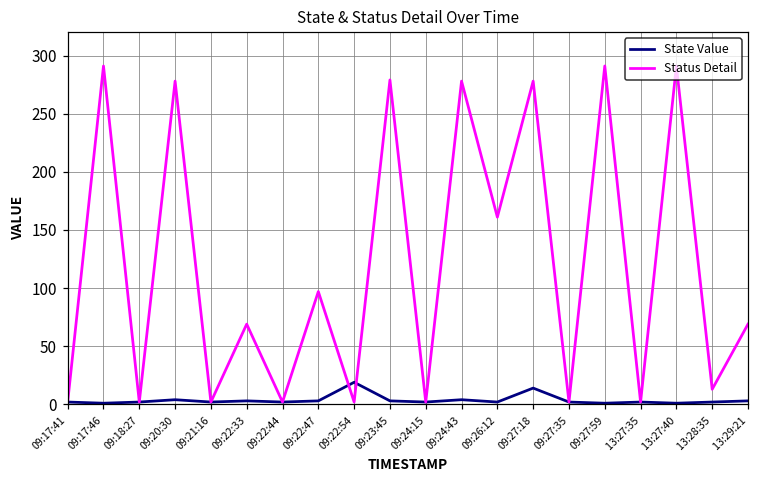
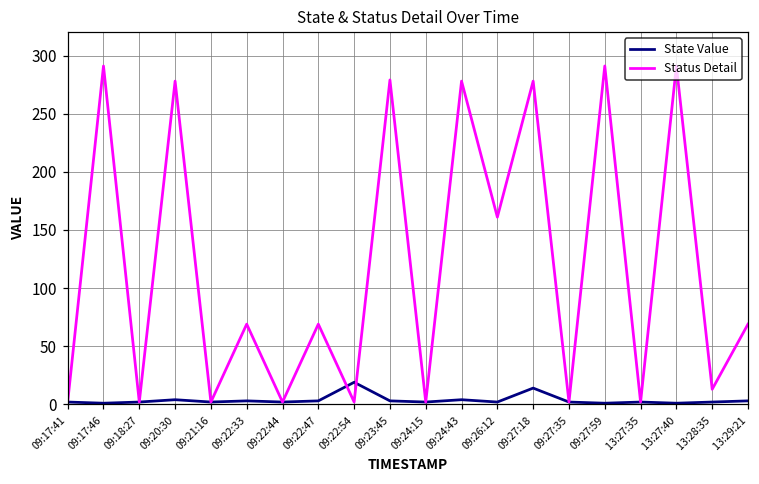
  {
    "State Value": {
      "09:17:46": 1,
      "09:20:30": 4,
      "09:22:33": 3,
      "09:22:47": 3,
      "09:22:54": 19,
      "09:23:45": 3,
      "09:24:43": 4,
      "09:26:12": 2,
      "09:27:18": 14,
      "09:27:59": 1,
      "13:27:40": 1,
      "13:28:35": 2,
      "13:29:21": 3
    },
    "Status Detail": {
      "09:17:46": 291,
      "09:20:30": 278,
      "09:22:33": 69,
-     "09:22:47": 97,
+     "09:22:47": 69,
      "09:22:54": 2,
      "09:23:45": 279,
      "09:24:43": 278,
      "09:26:12": 161,
      "09:27:18": 278,
      "09:27:59": 291,
      "13:28:35": 13,
      "13:29:21": 69
    }
  }
